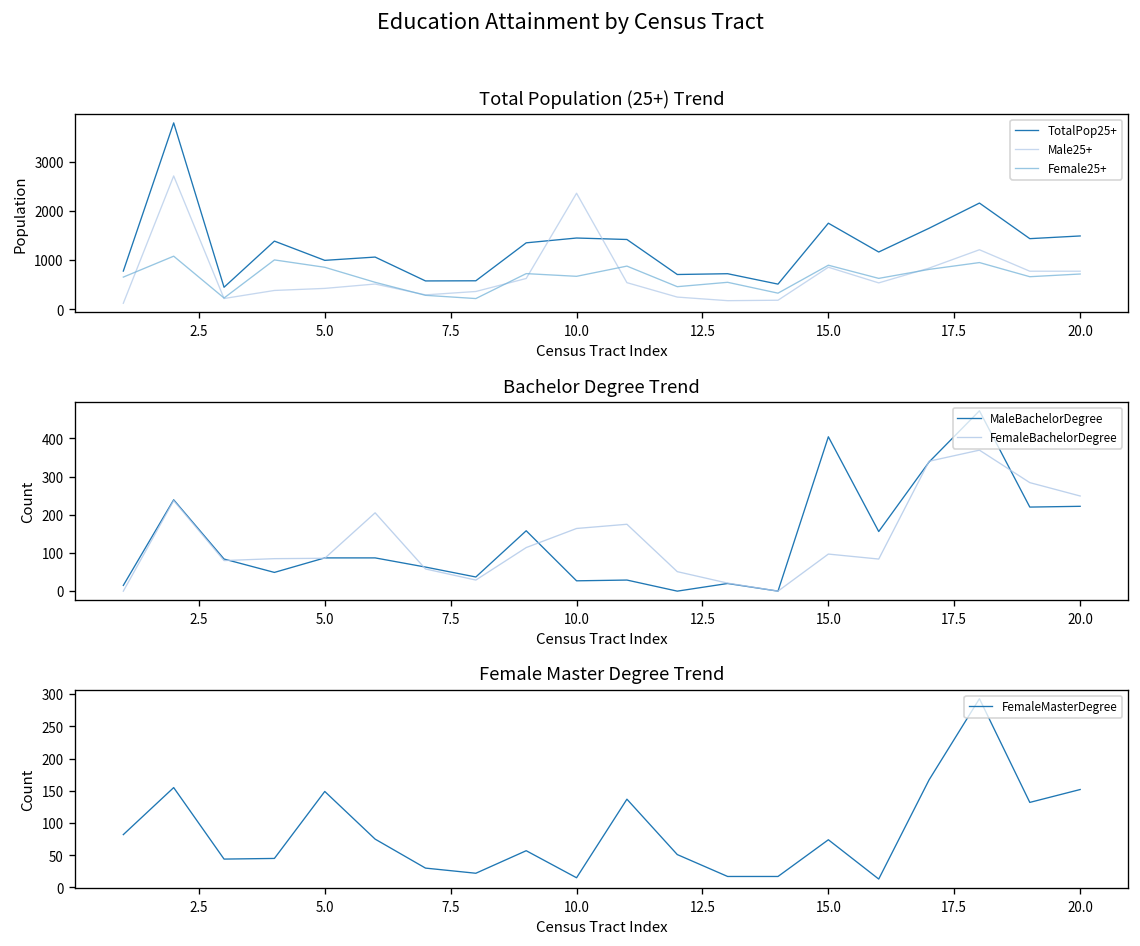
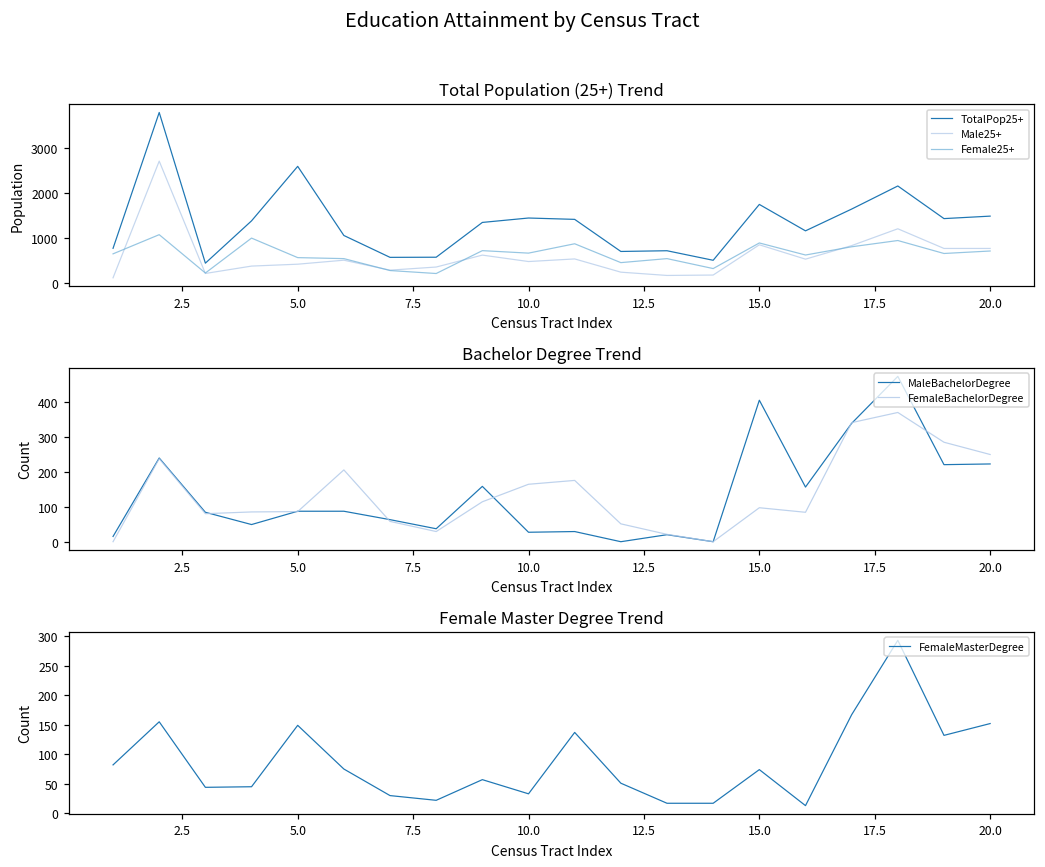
  {
    "Total Population (25+) Trend": {
      "TotalPop25+": {
-       "5.0": 1000,
+       "5.0": 2600,
        "10.0": 1500,
        "15.0": 1800,
        "20.0": 1500
      },
      "Male25+": {
        "5.0": 400,
-       "10.0": 2400
+       "10.0": 500
      },
      "Female25+": {
-       "5.0": 900,
+       "5.0": 600,
        "10.0": 700
      }
    },
    "Bachelor Degree Trend": {
      "MaleBachelorDegree": {
        "10.0": 30,
        "15.0": 400,
        "20.0": 220
      },
      "FemaleBachelorDegree": {
        "10.0": 160,
        "15.0": 100,
        "20.0": 250
      }
    },
    "Female Master Degree Trend": {
      "5.0": 150,
-     "10.0": 20,
+     "10.0": 30,
      "15.0": 70,
      "20.0": 150
    }
  }
